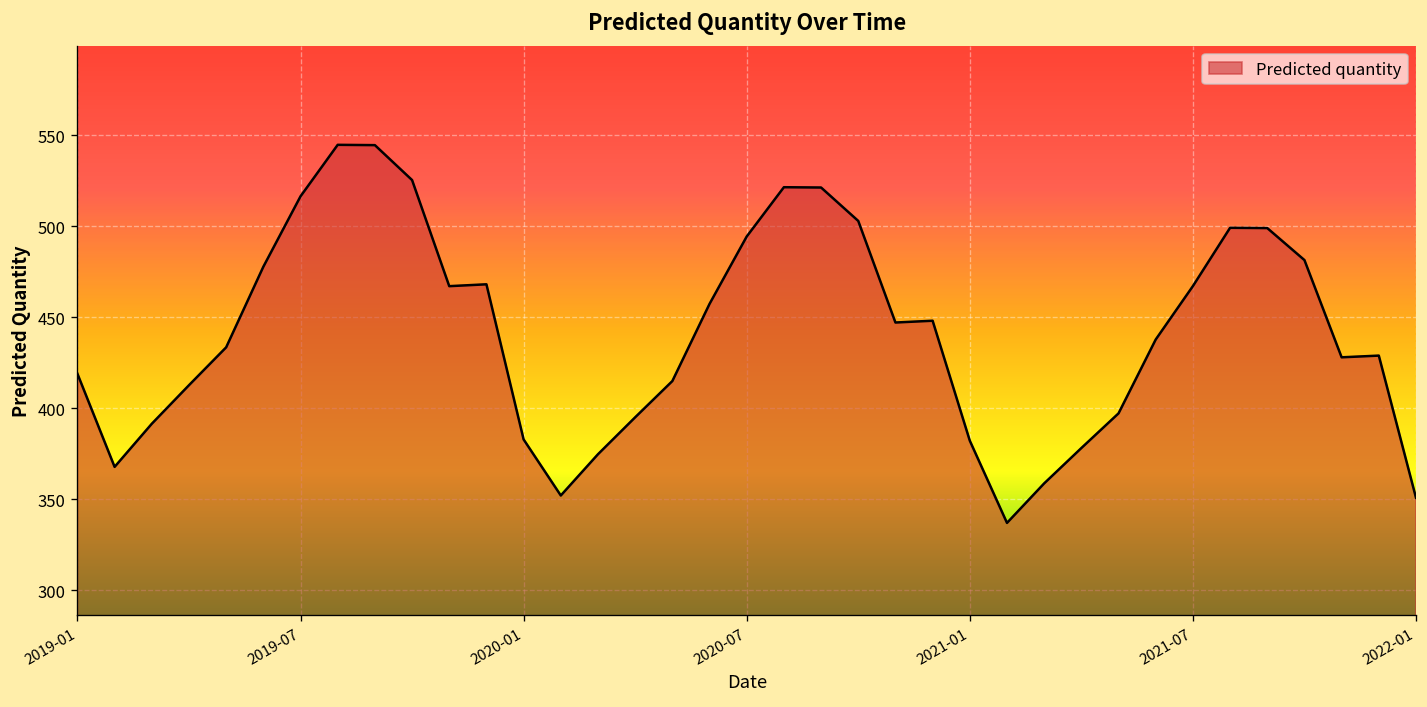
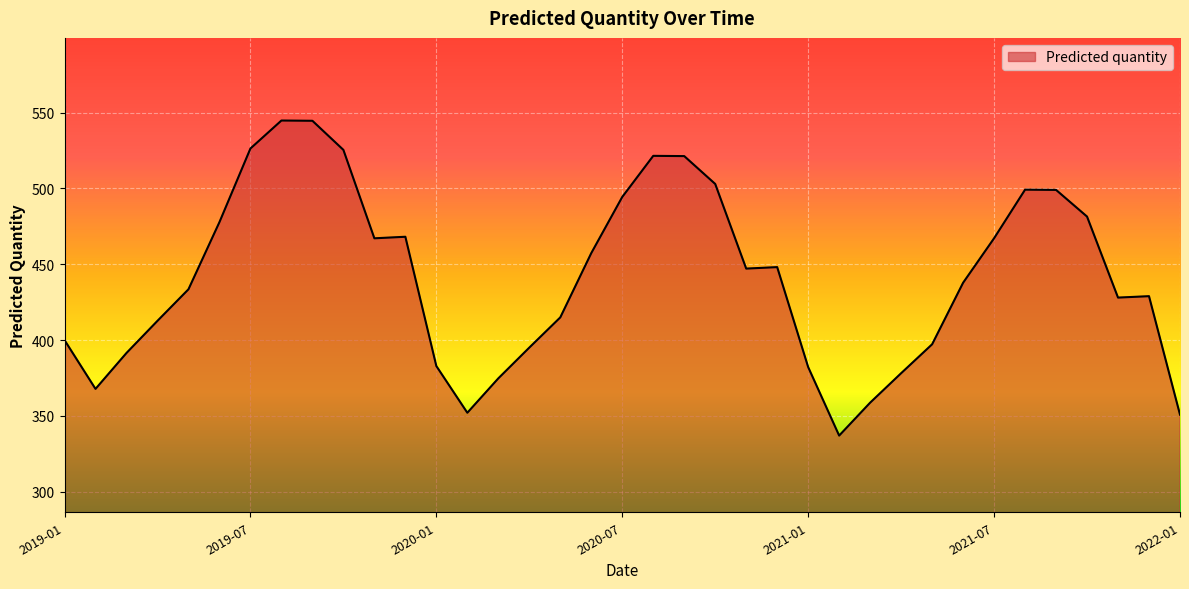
  {
-   "2019-01": 419,
-   "2019-07": 516,
+   "2019-01": 400,
+   "2019-07": 526,
    "2020-01": 383,
    "2020-07": 494,
    "2021-01": 382,
    "2021-07": 467,
    "2022-01": 351
  }
